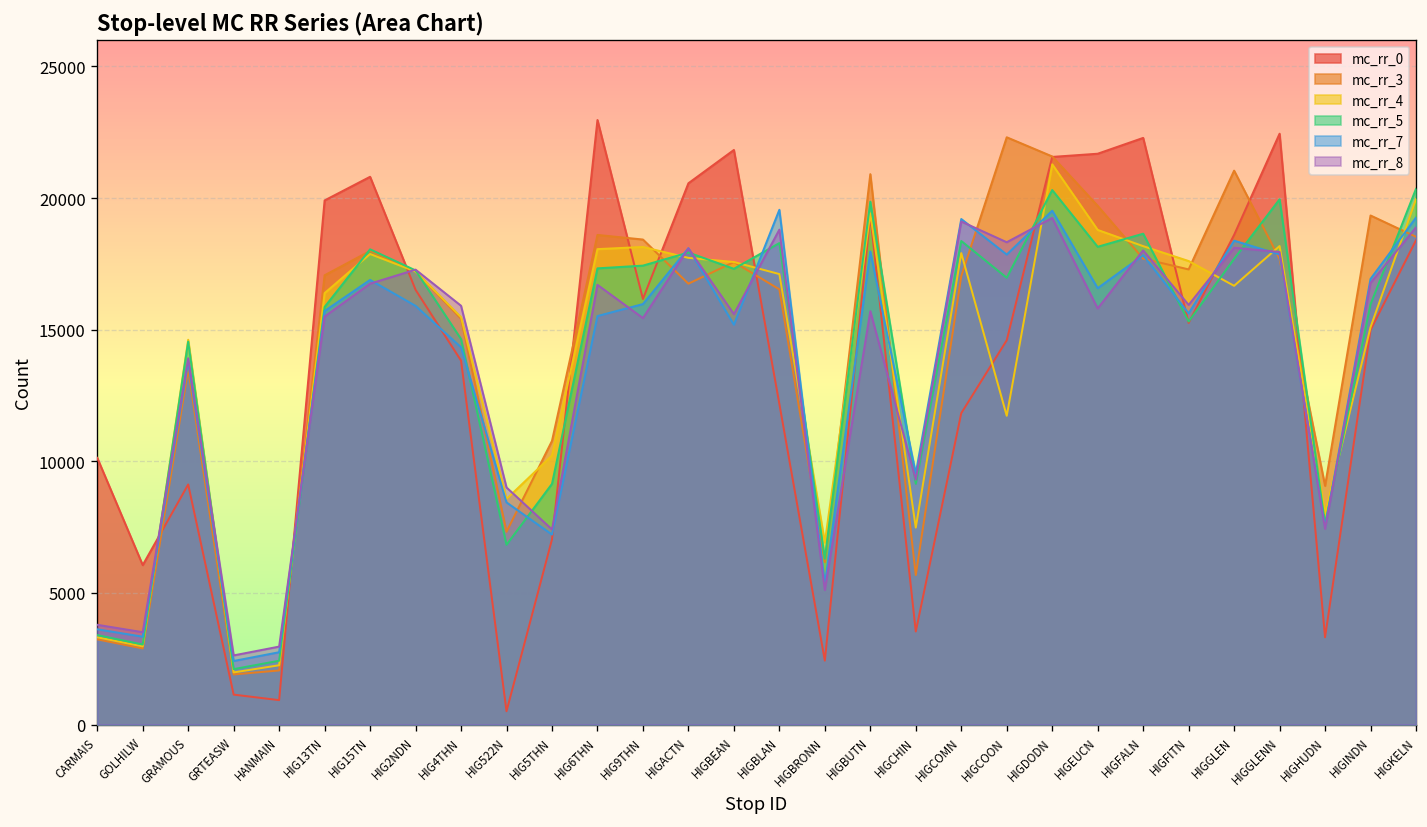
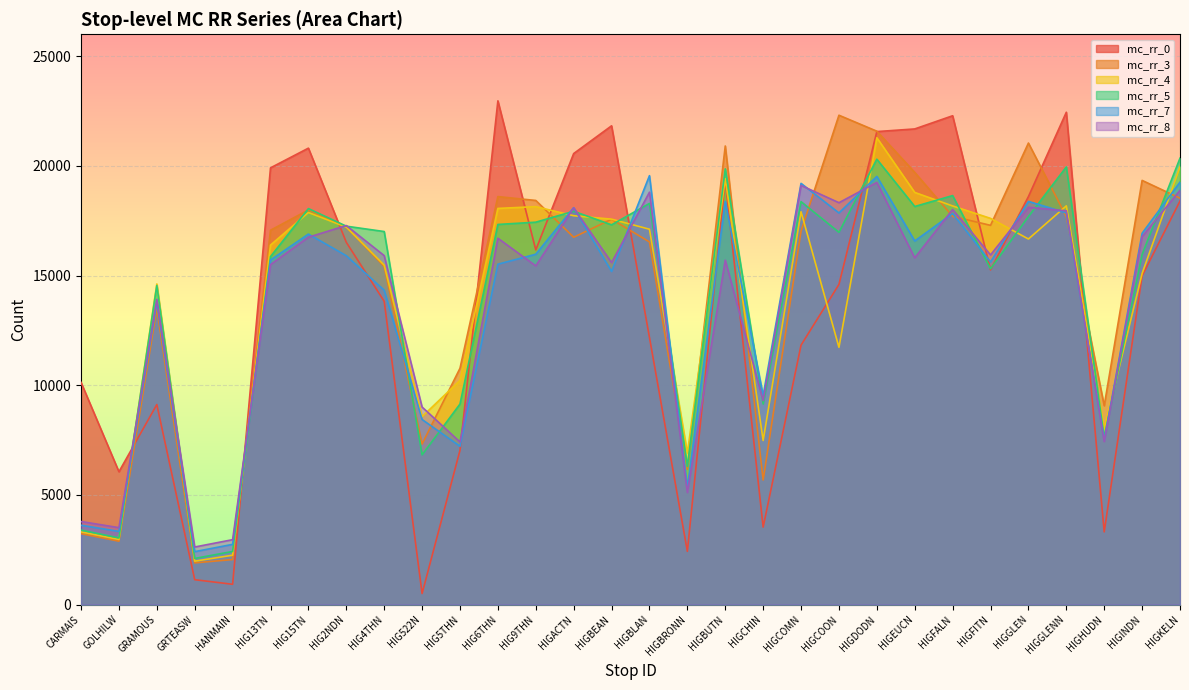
  {
    "mc_rr_4": {
      "HANMAIN": 2300,
      "HIG13TN": 16400,
      "HIG15TN": 17900,
      "HIG522N": 8600,
      "HIG5THN": 10200,
      "HIG6THN": 18100,
      "HIG9THN": 18100,
      "HIGACTN": 17700,
      "HIGBLAN": 17100,
      "HIGBRONN": 6900,
      "HIGCHIN": 7500,
      "HIGCOMN": 17900,
      "HIGCOON": 11700,
      "HIGDODN": 21300,
      "HIGEUCN": 18800,
      "HIGFALN": 18200,
      "HIGFITN": 17600,
      "HIGGLEN": 16700,
      "HIGGLENN": 18200,
      "HIGHUDN": 8000,
      "HIGKELN": 20000
    },
    "mc_rr_5": {
      "GRTEASW": 2100,
      "HANMAIN": 2400,
      "HIG13TN": 15900,
-     "HIG4THN": 14600,
+     "HIG4THN": 17000,
      "HIG522N": 6800,
      "HIG5THN": 9100,
      "HIG6THN": 17300,
      "HIG9THN": 17400,
      "HIGACTN": 17900,
      "HIGBEAN": 17300,
      "HIGBLAN": 18300,
      "HIGBRONN": 6300,
      "HIGBUTN": 19900,
      "HIGCHIN": 9100,
      "HIGCOMN": 18400,
      "HIGCOON": 17000,
      "HIGDODN": 20300,
      "HIGEUCN": 18100,
      "HIGFALN": 18600,
      "HIGGLEN": 17700,
      "HIGGLENN": 20000,
      "HIGHUDN": 7600,
      "HIGINDN": 16000,
      "HIGKELN": 20400
    },
    "mc_rr_7": {
      "CARMAIS": 3600,
      "GOLHILW": 3300,
      "GRAMOUS": 13800,
      "GRTEASW": 2400,
      "HANMAIN": 2700,
      "HIG13TN": 15700,
      "HIG15TN": 16900,
      "HIG2NDN": 15900,
      "HIG4THN": 14300,
      "HIG522N": 8400,
      "HIG5THN": 7200,
      "HIG6THN": 15500,
      "HIG9THN": 16000,
      "HIGBEAN": 15200,
      "HIGBLAN": 19600,
      "HIGBRONN": 5300,
-     "HIGBUTN": 18000,
+     "HIGBUTN": 18400,
      "HIGCHIN": 9500,
      "HIGCOON": 17900,
      "HIGDODN": 19500,
      "HIGEUCN": 16600,
      "HIGFALN": 17800,
      "HIGFITN": 15600,
      "HIGGLEN": 18400,
      "HIGINDN": 16900,
      "HIGKELN": 19300
    },
    "mc_rr_8": {
      "CARMAIS": 3800,
      "GOLHILW": 3500,
      "GRAMOUS": 13900,
      "GRTEASW": 2600,
      "HANMAIN": 3000,
      "HIG13TN": 15500,
      "HIG15TN": 16700,
      "HIG4THN": 15900,
      "HIG522N": 9000,
      "HIG5THN": 7400,
      "HIG6THN": 16700,
      "HIG9THN": 15400,
      "HIGBEAN": 15600,
      "HIGBLAN": 18800,
      "HIGBRONN": 5100,
      "HIGBUTN": 15700,
      "HIGCHIN": 9300,
      "HIGCOON": 18300,
      "HIGDODN": 19200,
      "HIGEUCN": 15800,
      "HIGFALN": 18000,
      "HIGFITN": 15900,
      "HIGGLEN": 18100,
      "HIGINDN": 16800,
      "HIGKELN": 18900
    }
  }
